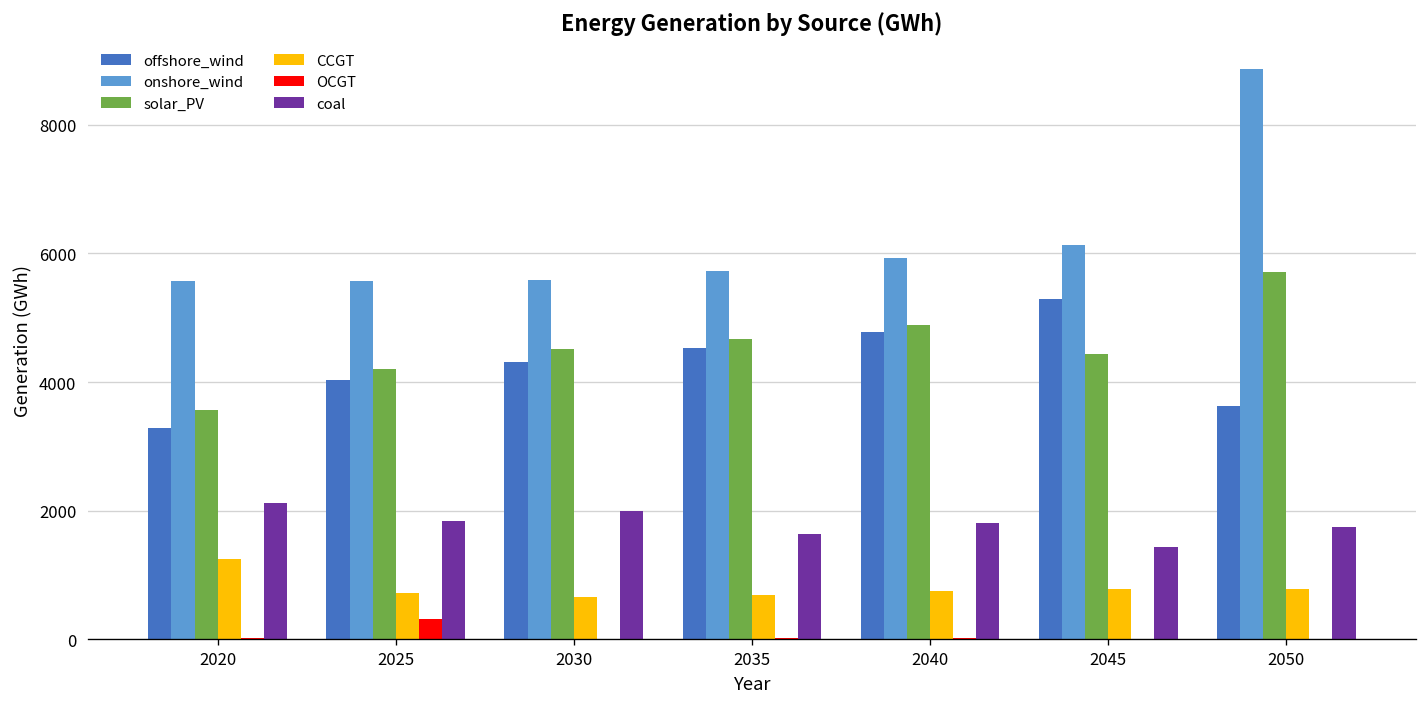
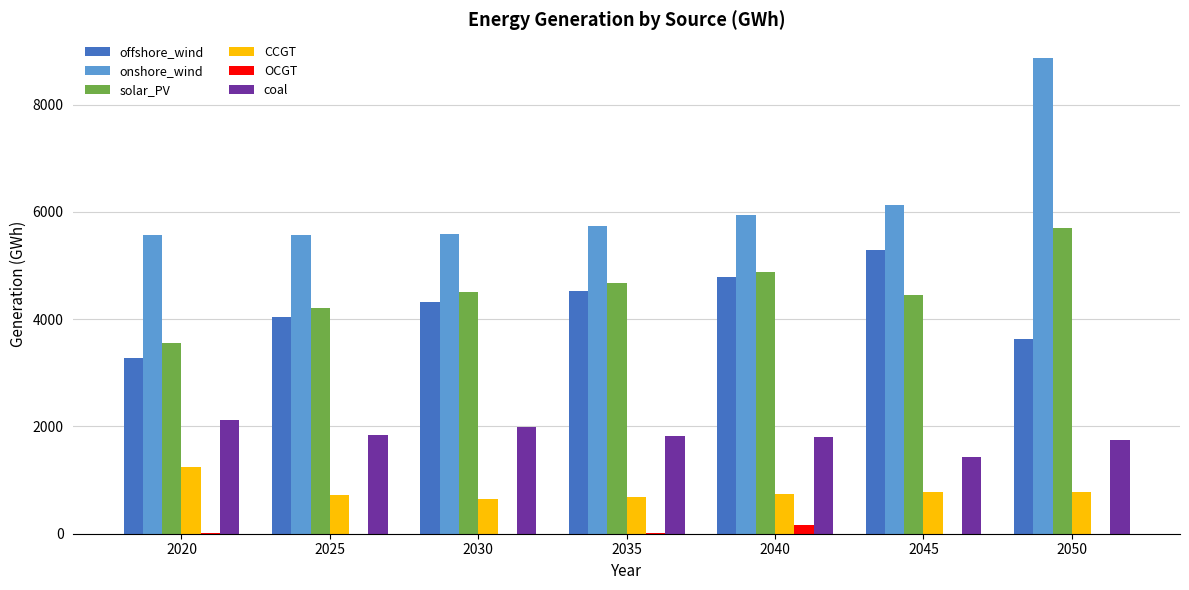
  {
    "solar_PV": {
      "2020": 3600,
      "2025": 4200,
      "2030": 4500,
      "2035": 4700,
      "2040": 4900,
      "2045": 4400,
      "2050": 5700
    },
    "CCGT": {
      "2020": 1200,
      "2025": 700,
      "2030": 700,
      "2035": 700,
      "2040": 700,
      "2045": 800,
      "2050": 800
    },
    "OCGT": {
-     "2025": 300,
-     "2040": 0
+     "2025": 0,
+     "2040": 200
    },
    "coal": {
      "2020": 2100,
      "2025": 1800,
      "2030": 2000,
-     "2035": 1600,
+     "2035": 1800,
      "2040": 1800,
      "2045": 1400,
      "2050": 1800
    }
  }
